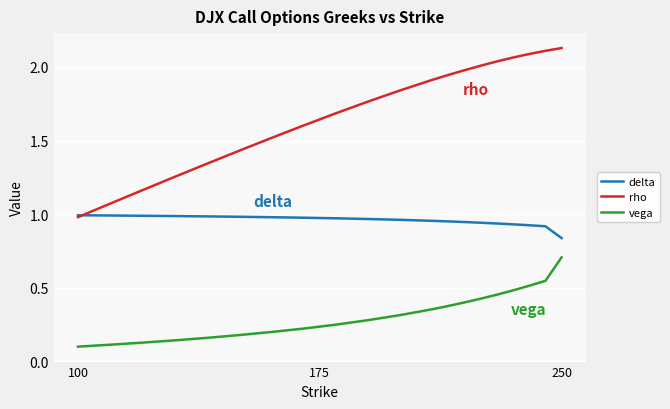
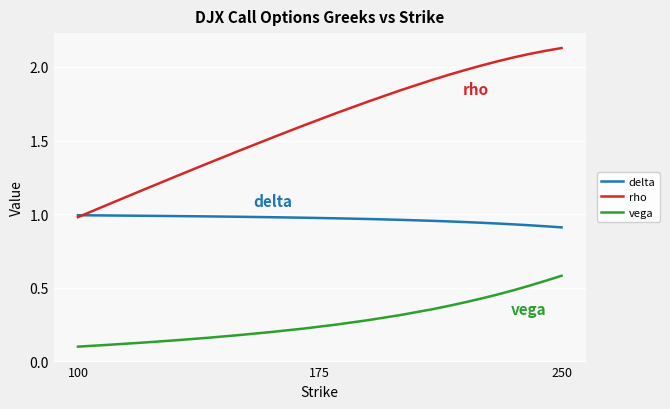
  {
    "delta": {
-     "250": 0.84
+     "250": 0.91
    },
    "rho": {
      "250": 2.13
    },
    "vega": {
      "100": 0.10,
-     "250": 0.71
+     "250": 0.58
    }
  }
